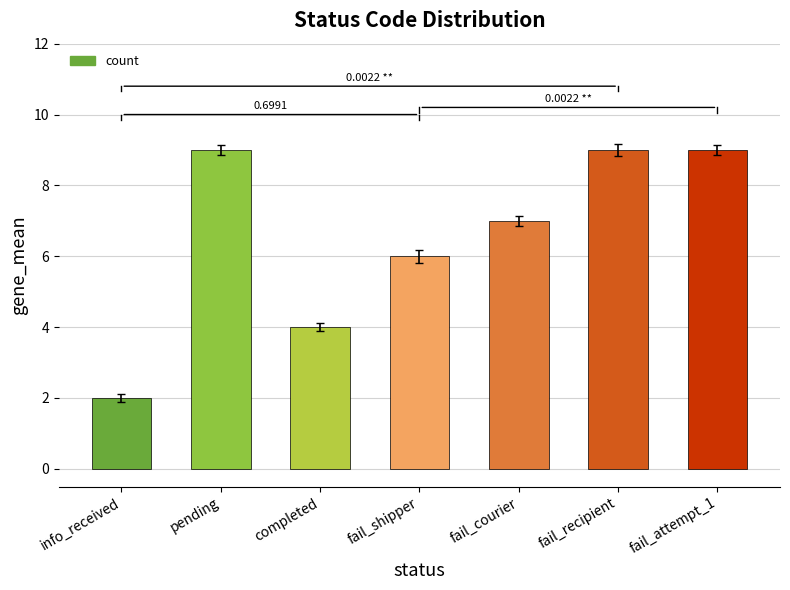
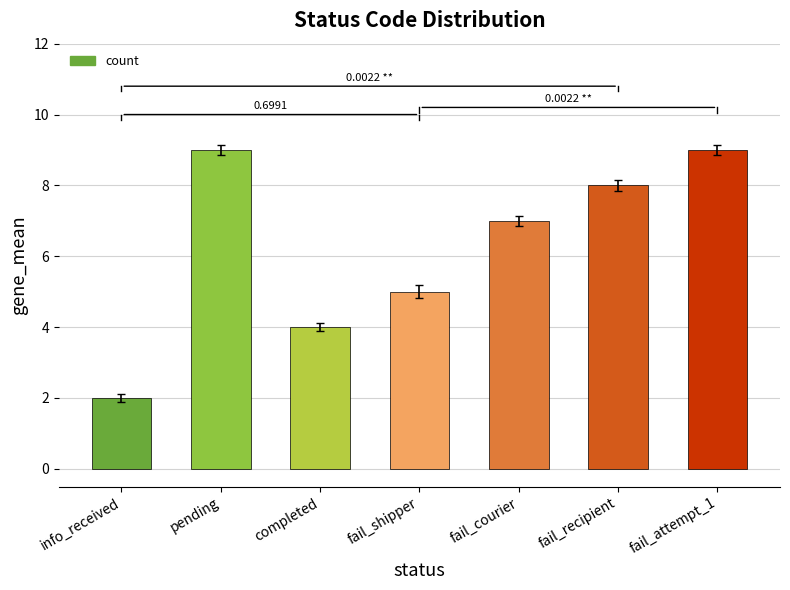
  {
    "count": {
      "info_received": 2,
      "pending": 9,
      "completed": 4,
-     "fail_shipper": 6,
+     "fail_shipper": 5,
      "fail_courier": 7,
-     "fail_recipient": 9,
+     "fail_recipient": 8,
      "fail_attempt_1": 9
    }
  }
